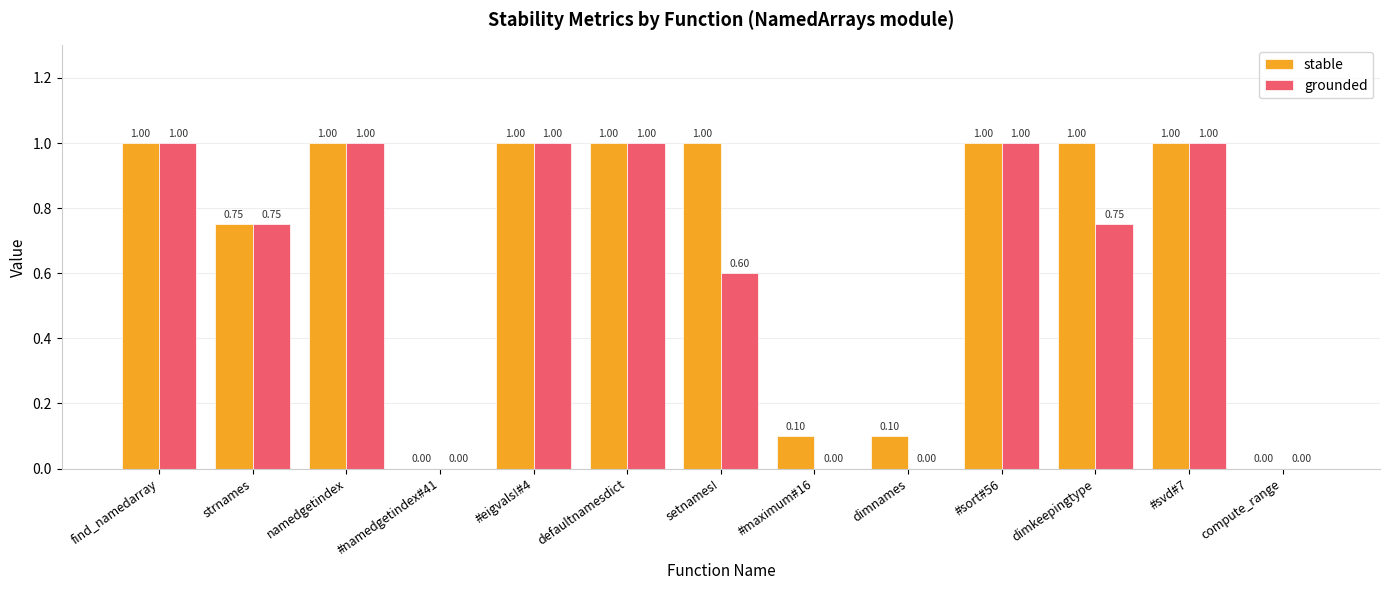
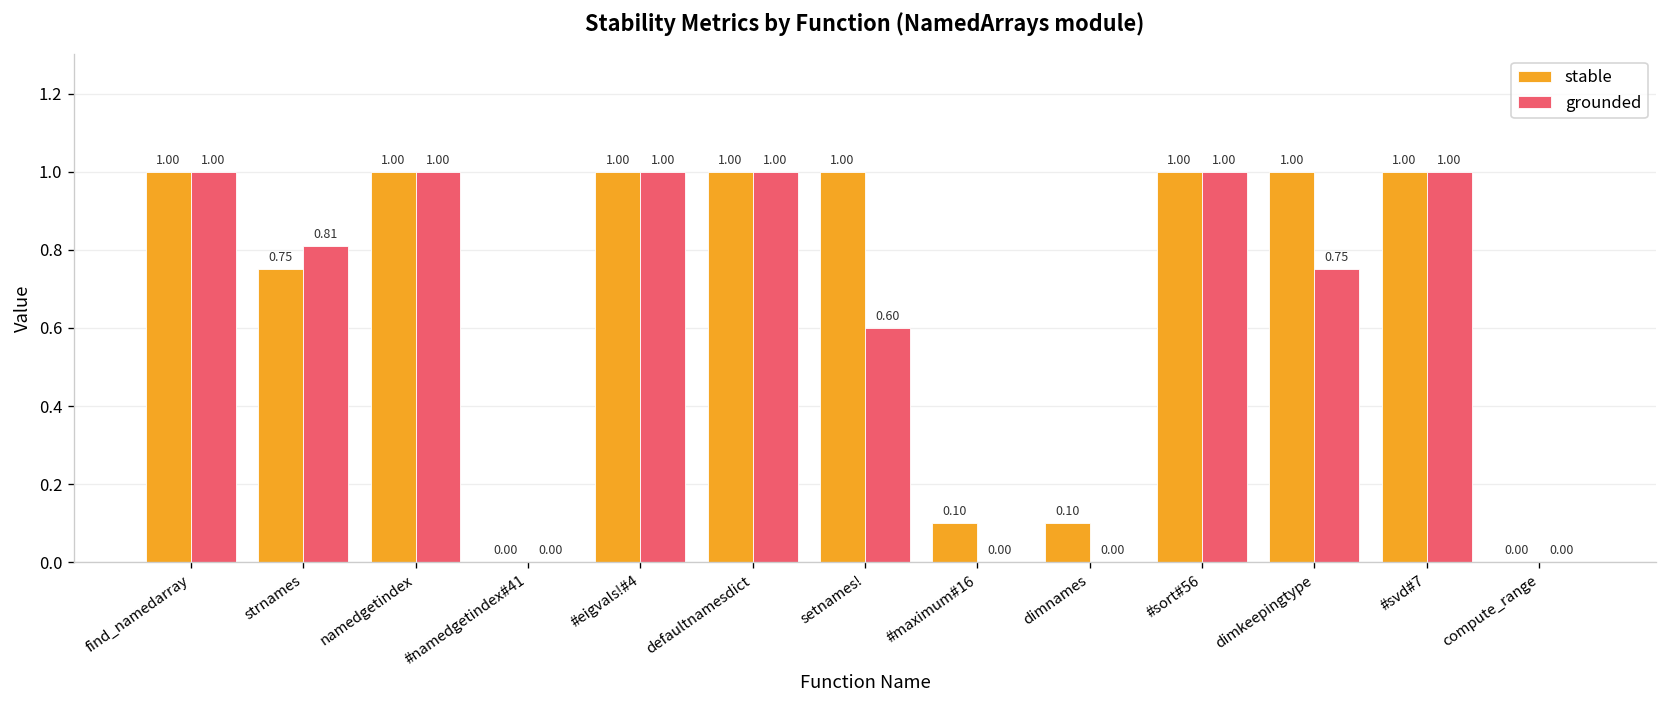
  {
    "stable": {
      "find_namedarray": 1.00,
      "strnames": 0.75,
      "namedgetindex": 1.00,
      "#namedgetindex#41": 0.00,
      "#eigvals!#4": 1.00,
      "defaultnamesdict": 1.00,
      "setnames!": 1.00,
      "#maximum#16": 0.10,
      "dimnames": 0.10,
      "#sort#56": 1.00,
      "dimkeepingtype": 1.00,
      "#svd#7": 1.00,
      "compute_range": 0.00
    },
    "grounded": {
      "find_namedarray": 1.00,
-     "strnames": 0.75,
+     "strnames": 0.81,
      "namedgetindex": 1.00,
      "#namedgetindex#41": 0.00,
      "#eigvals!#4": 1.00,
      "defaultnamesdict": 1.00,
      "setnames!": 0.60,
      "#maximum#16": 0.00,
      "dimnames": 0.00,
      "#sort#56": 1.00,
      "dimkeepingtype": 0.75,
      "#svd#7": 1.00,
      "compute_range": 0.00
    }
  }
